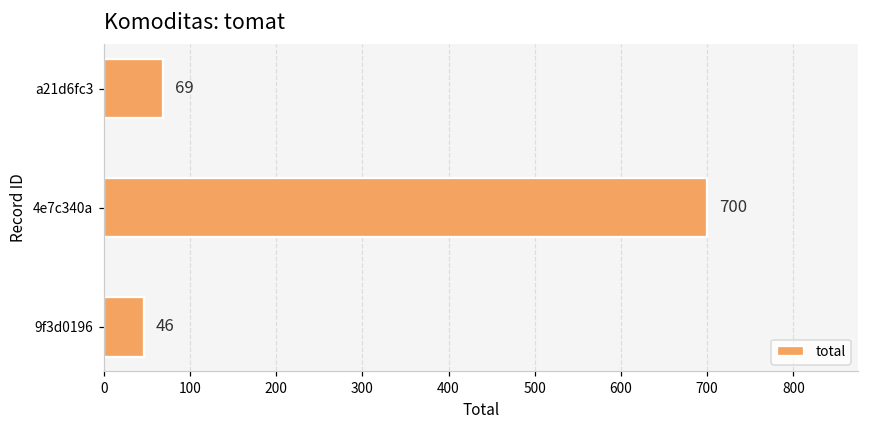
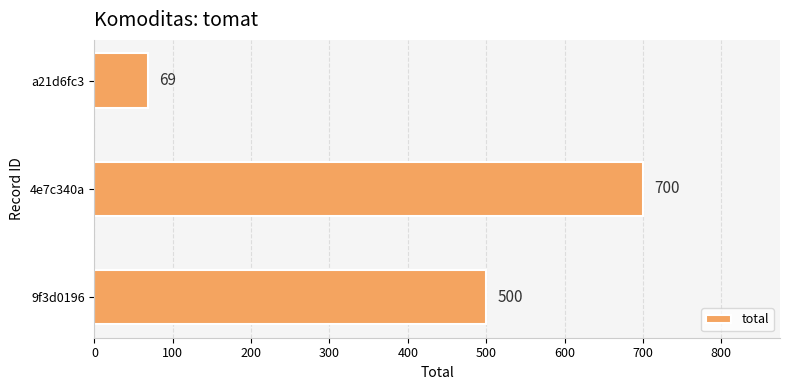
  {
    "a21d6fc3": 69,
    "4e7c340a": 700,
-   "9f3d0196": 46
+   "9f3d0196": 500
  }
